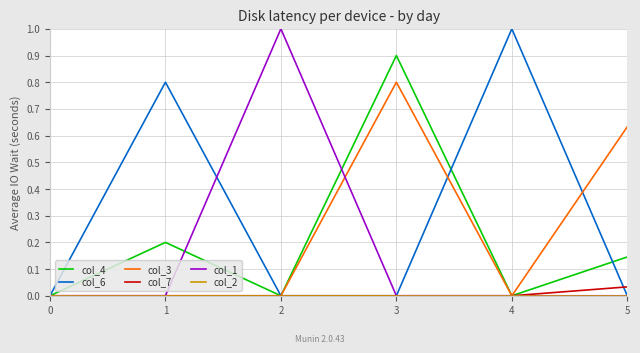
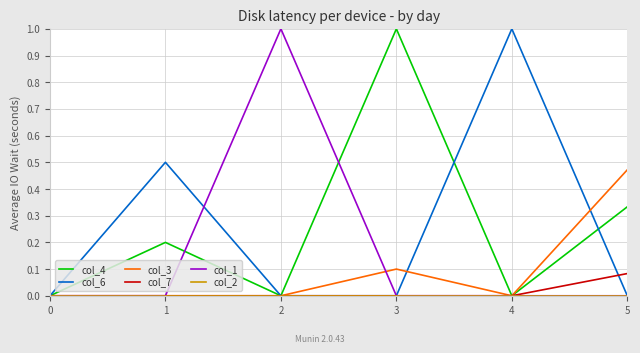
  {
    "col_4": {
      "1": 0.20,
-     "3": 0.9,
-     "5": 0.15
+     "3": 1.0,
+     "5": 0.33
    },
    "col_6": {
-     "1": 0.8,
+     "1": 0.5,
      "4": 1.0
    },
    "col_3": {
-     "3": 0.8,
-     "5": 0.63
+     "3": 0.1,
+     "5": 0.47
    },
    "col_7": {
-     "5": 0.03
+     "5": 0.08
    },
    "col_1": {
      "2": 1.00
    }
  }
